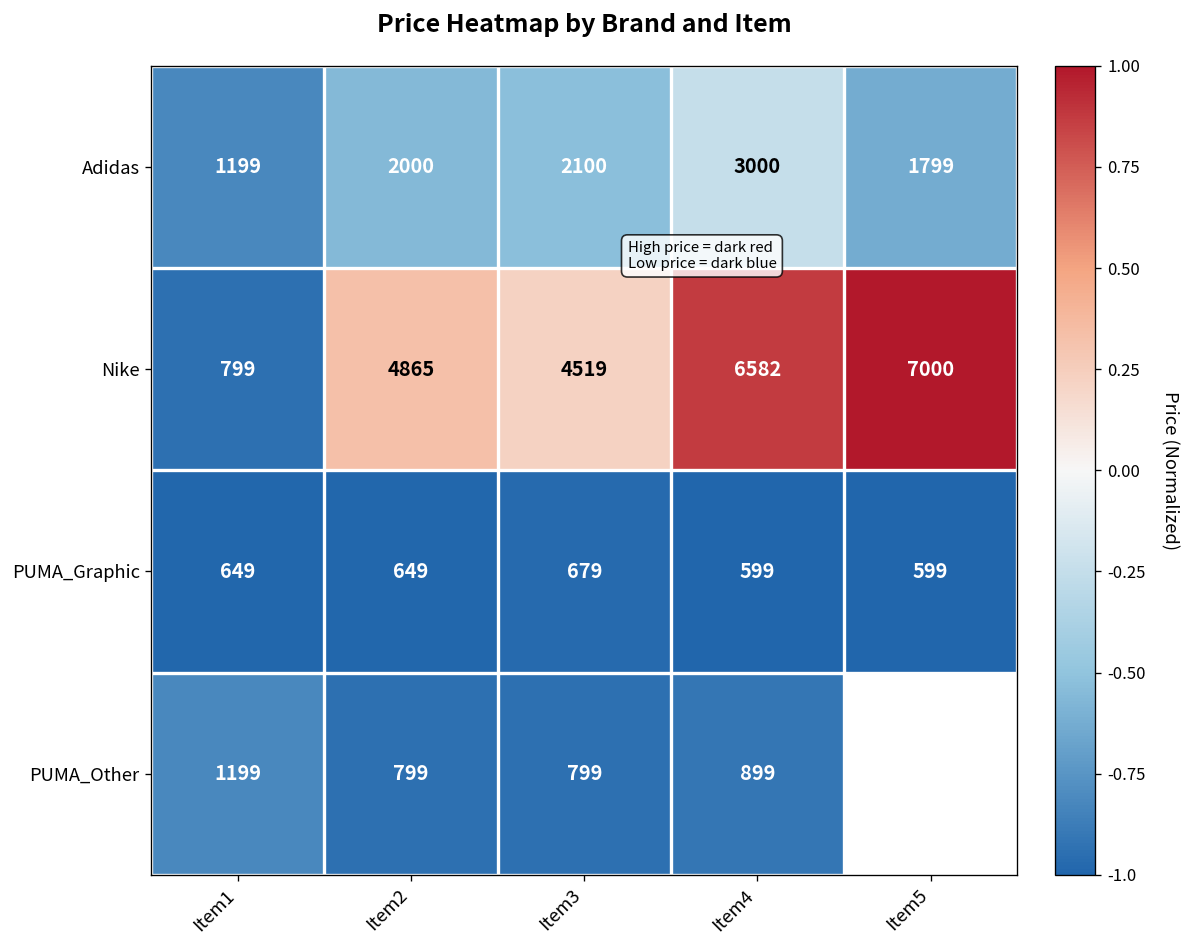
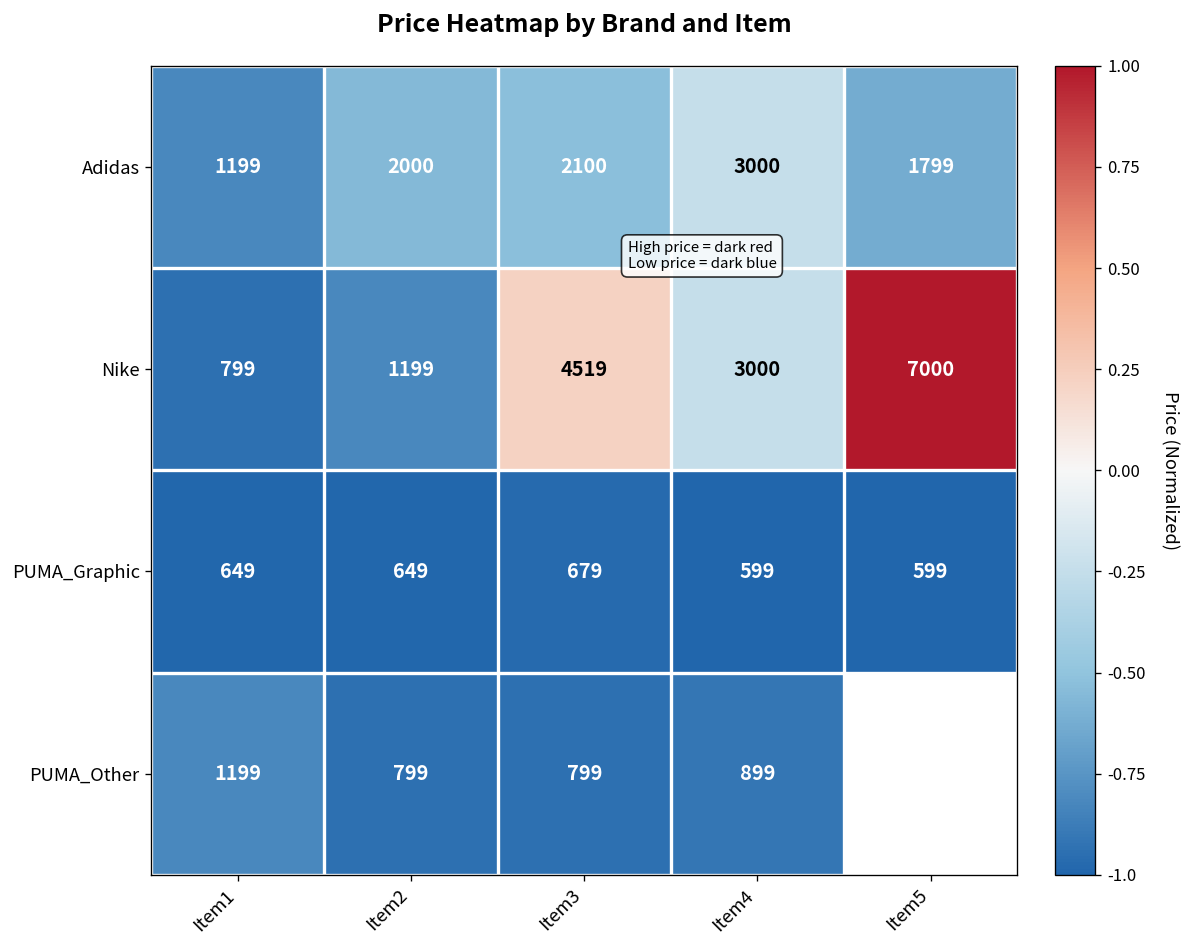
  {
    "Adidas": {
      "Item1": 1199,
      "Item2": 2000,
      "Item3": 2100,
      "Item4": 3000,
      "Item5": 1799
    },
    "Nike": {
      "Item1": 799,
-     "Item2": 4865,
+     "Item2": 1199,
      "Item3": 4519,
-     "Item4": 6582,
+     "Item4": 3000,
      "Item5": 7000
    },
    "PUMA_Graphic": {
      "Item1": 649,
      "Item2": 649,
      "Item3": 679,
      "Item4": 599,
      "Item5": 599
    },
    "PUMA_Other": {
      "Item1": 1199,
      "Item2": 799,
      "Item3": 799,
      "Item4": 899
    }
  }
